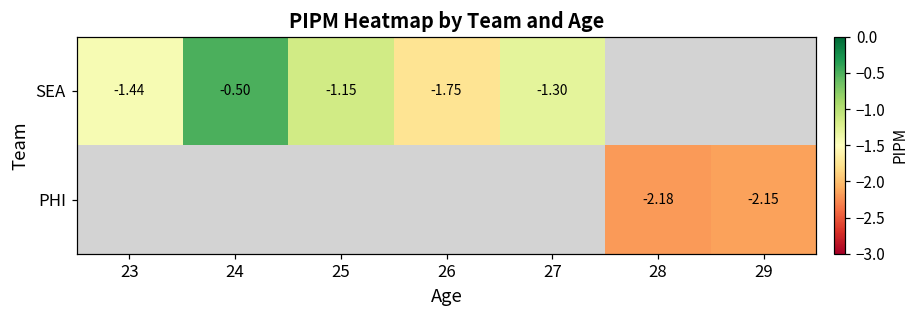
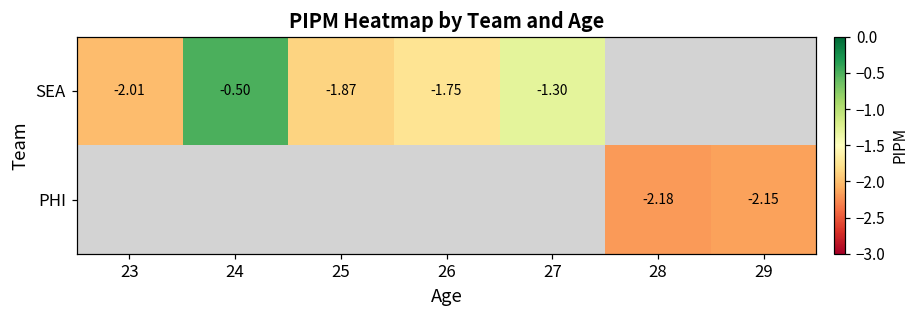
  {
    "SEA": {
-     "23": -1.44,
+     "23": -2.01,
      "24": -0.50,
-     "25": -1.15,
+     "25": -1.87,
      "26": -1.75,
      "27": -1.30
    },
    "PHI": {
      "28": -2.18,
      "29": -2.15
    }
  }
